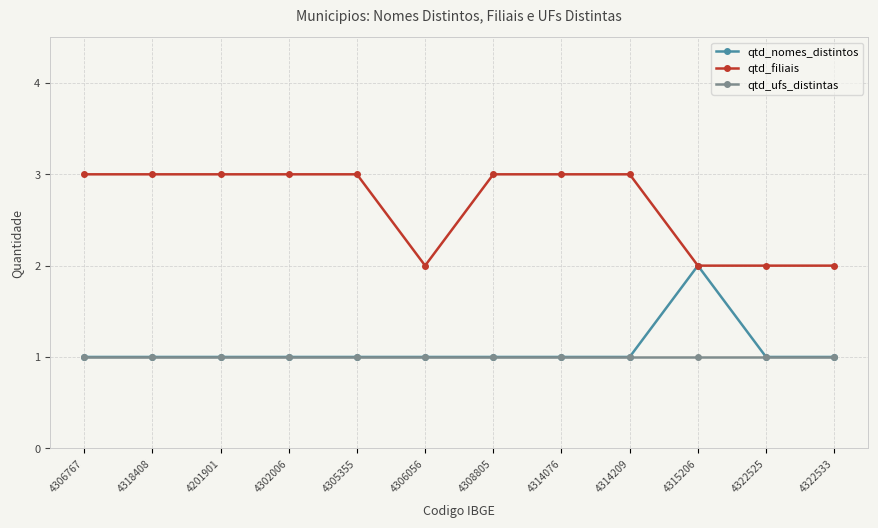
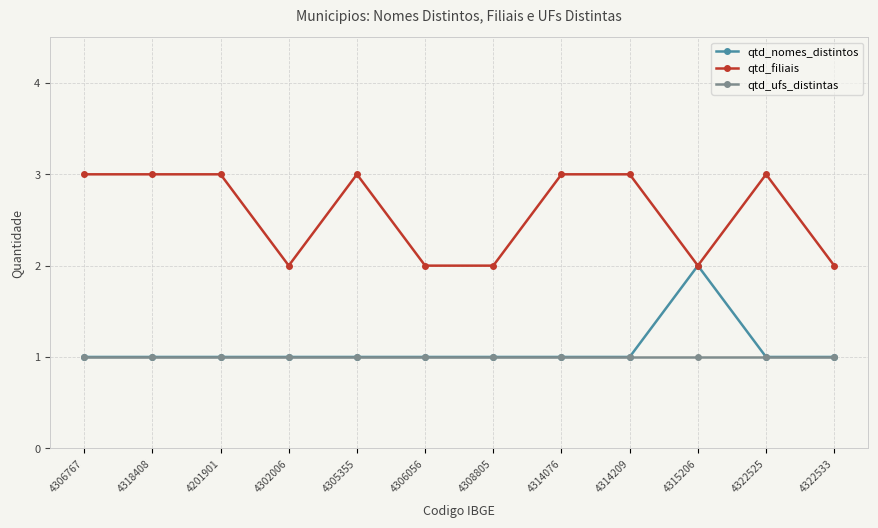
  {
    "qtd_filiais": {
      "4306767": 3,
      "4318408": 3,
      "4201901": 3,
-     "4302006": 3,
+     "4302006": 2,
      "4305355": 3,
      "4306056": 2,
-     "4308805": 3,
+     "4308805": 2,
      "4314076": 3,
      "4314209": 3,
-     "4322525": 2,
+     "4322525": 3,
      "4322533": 2
    }
  }
